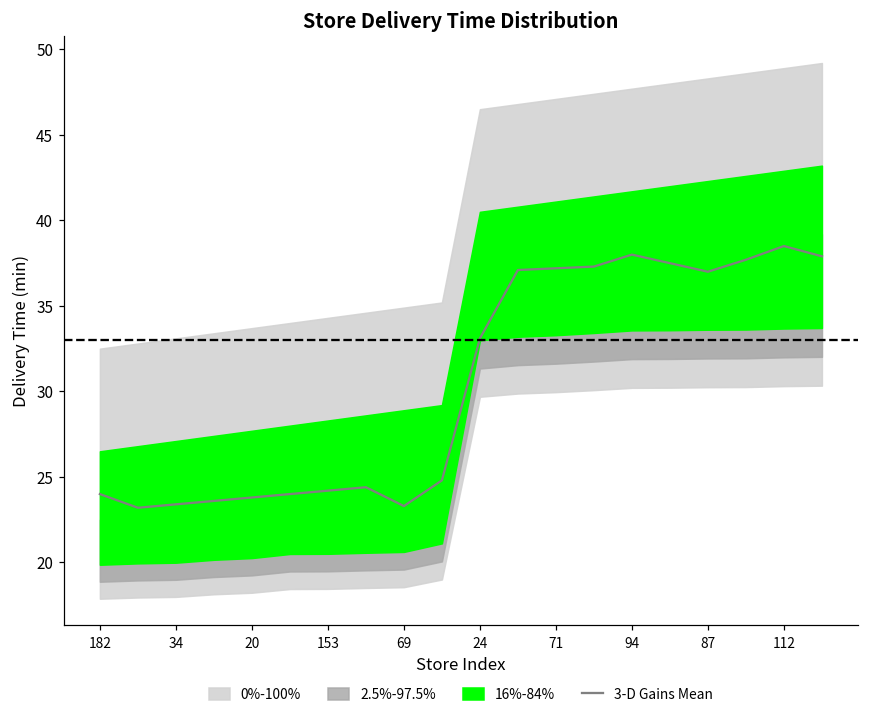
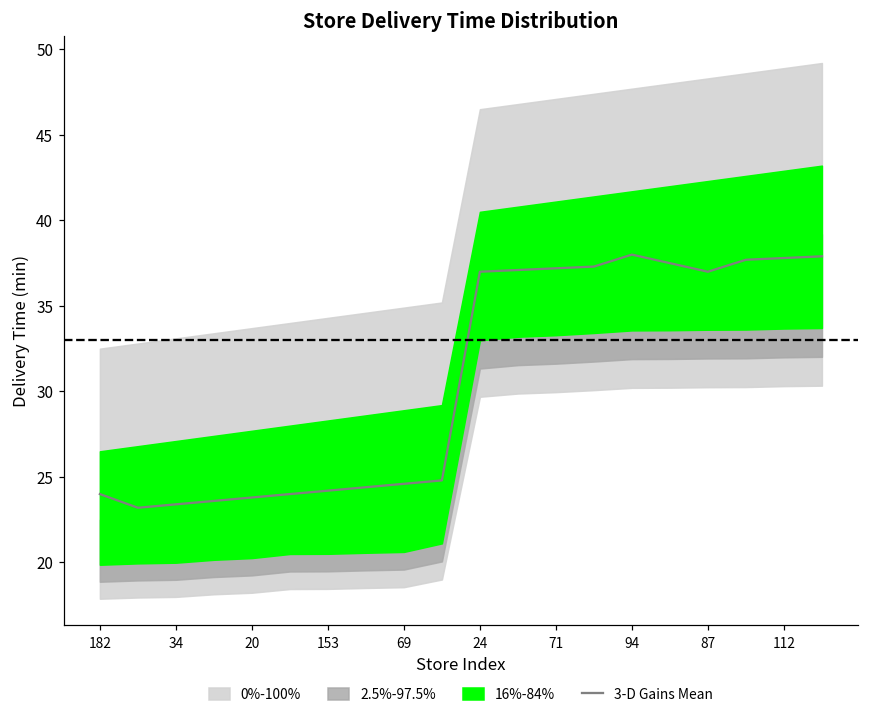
  {
    "3-D Gains Mean": {
      "182": 24.0,
      "34": 23.4,
-     "69": 23.3,
-     "24": 33.1,
+     "69": 24.6,
+     "24": 37.0,
      "94": 38.0,
      "87": 37.0,
-     "112": 38.5
+     "112": 37.8
    }
  }
